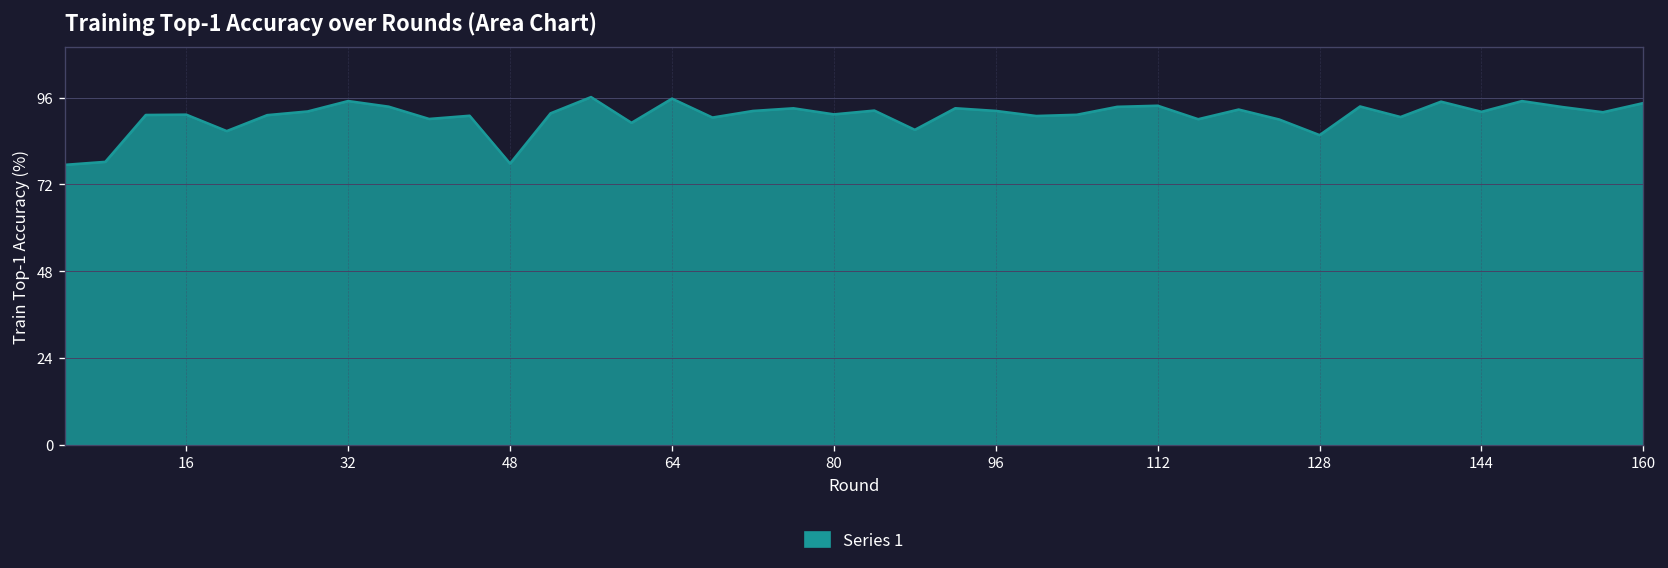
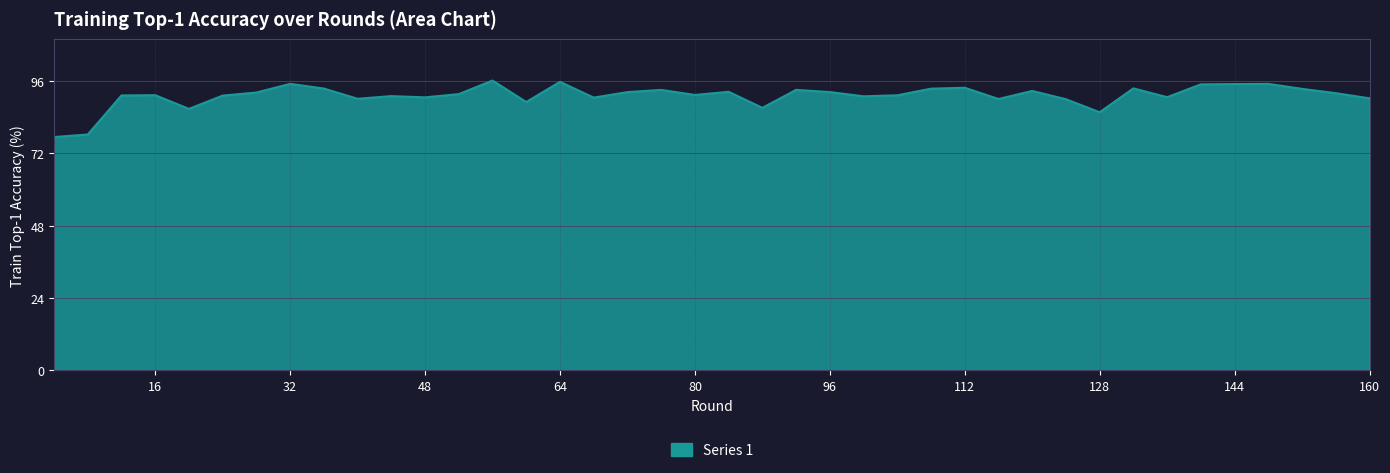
  {
    "16": 91,
    "32": 95,
-   "48": 78,
+   "48": 91,
    "64": 96,
    "80": 91,
    "96": 92,
    "112": 94,
    "128": 86,
-   "144": 92,
-   "160": 95
+   "144": 95,
+   "160": 90
  }
